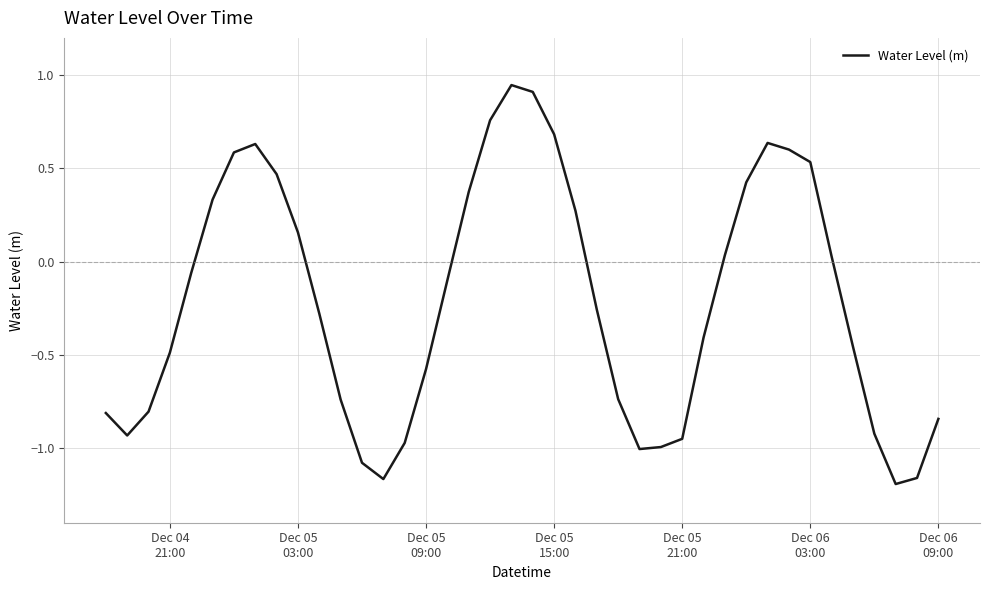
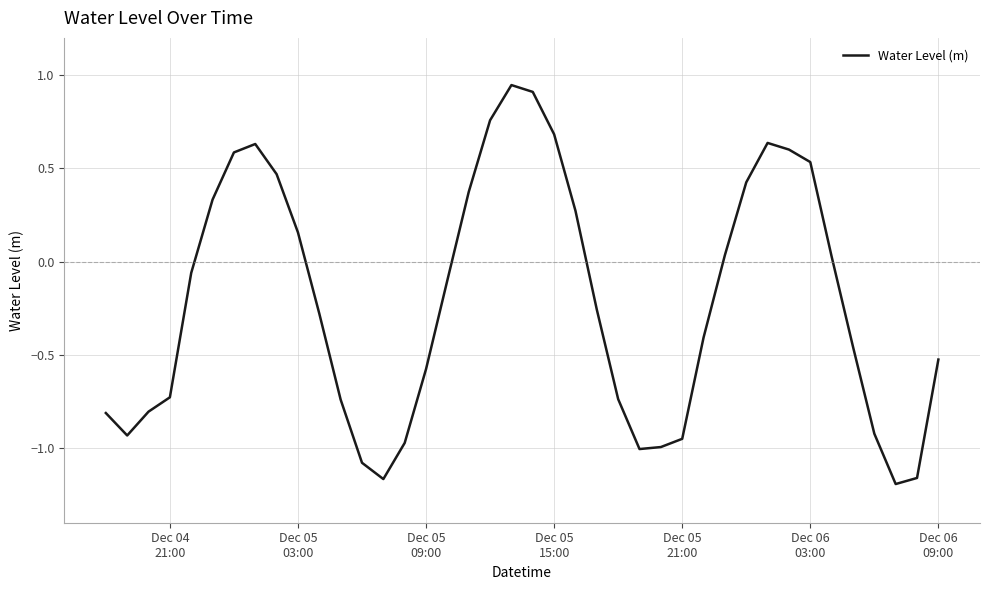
  {
-   "Dec 04 21:00": -0.49,
+   "Dec 04 21:00": -0.73,
    "Dec 05 03:00": 0.16,
    "Dec 05 09:00": -0.58,
    "Dec 05 15:00": 0.68,
    "Dec 05 21:00": -0.95,
    "Dec 06 03:00": 0.53,
-   "Dec 06 09:00": -0.84
+   "Dec 06 09:00": -0.52
  }
